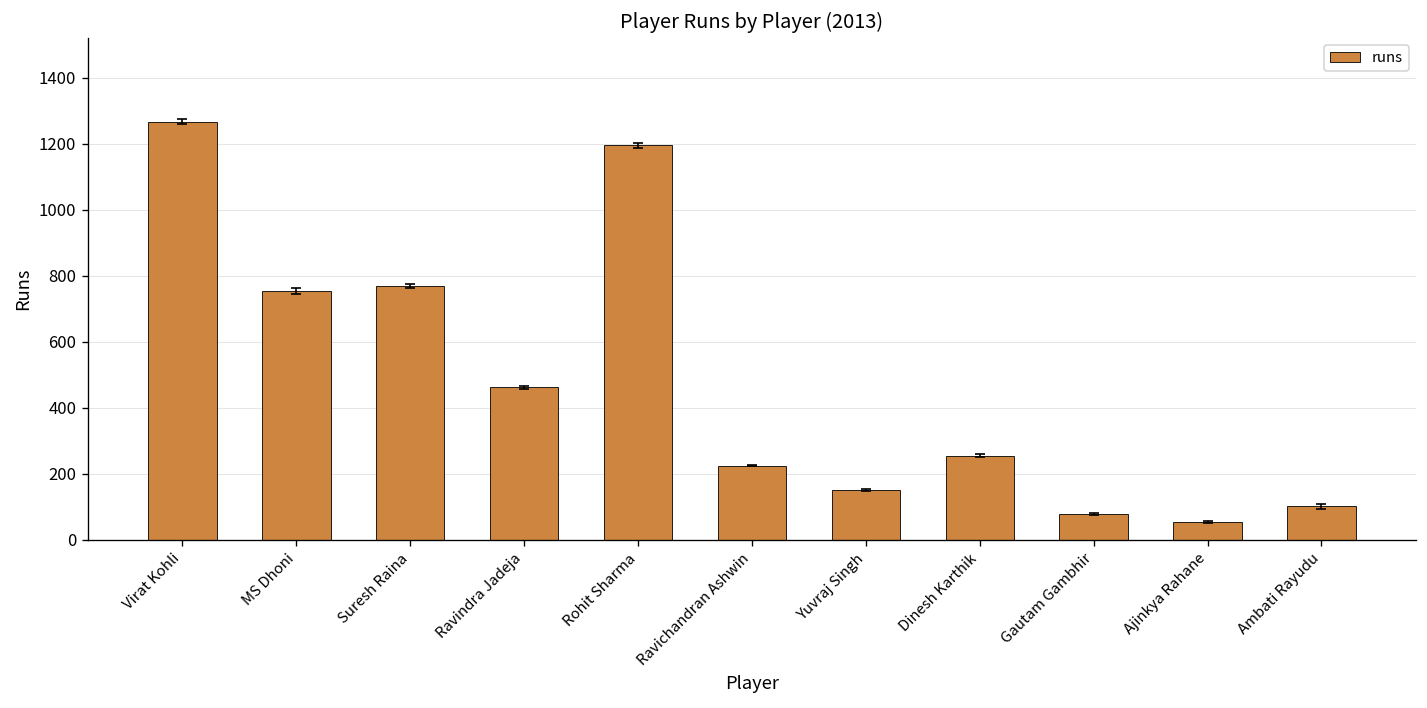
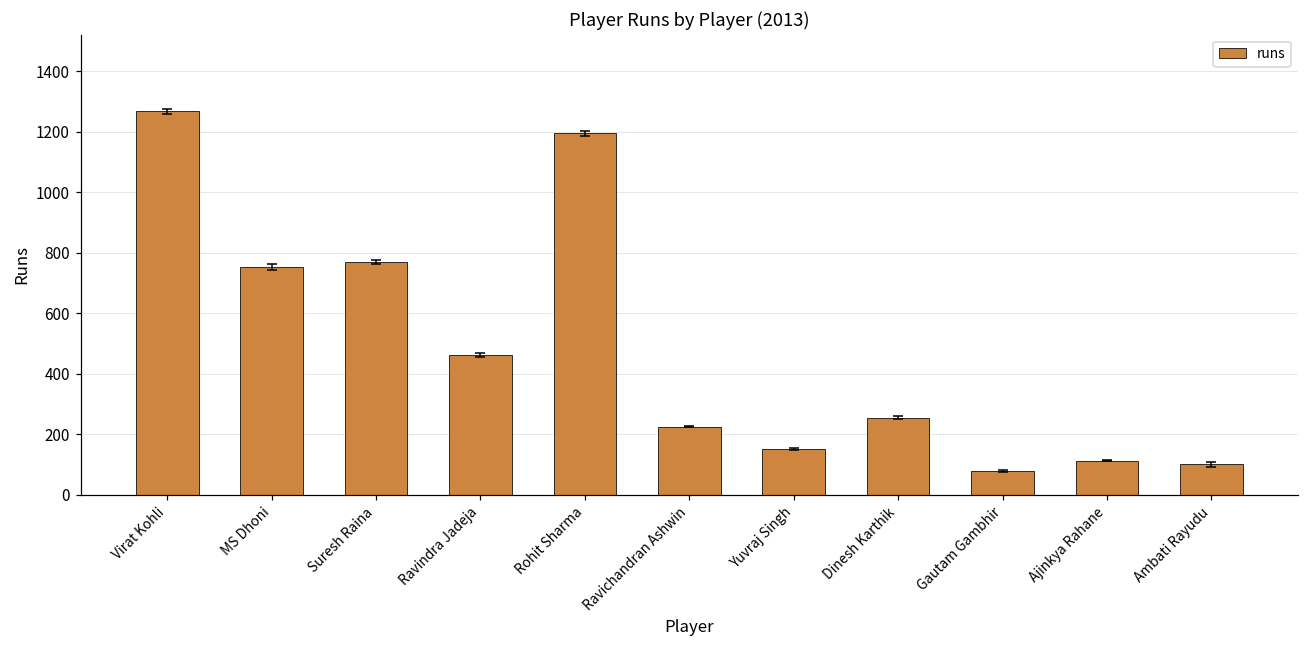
  {
    "runs": {
      "Virat Kohli": 1270,
      "MS Dhoni": 750,
      "Suresh Raina": 770,
      "Ravindra Jadeja": 460,
      "Rohit Sharma": 1200,
      "Ravichandran Ashwin": 230,
      "Yuvraj Singh": 150,
      "Dinesh Karthik": 260,
      "Gautam Gambhir": 80,
-     "Ajinkya Rahane": 60,
+     "Ajinkya Rahane": 110,
      "Ambati Rayudu": 100
    }
  }
